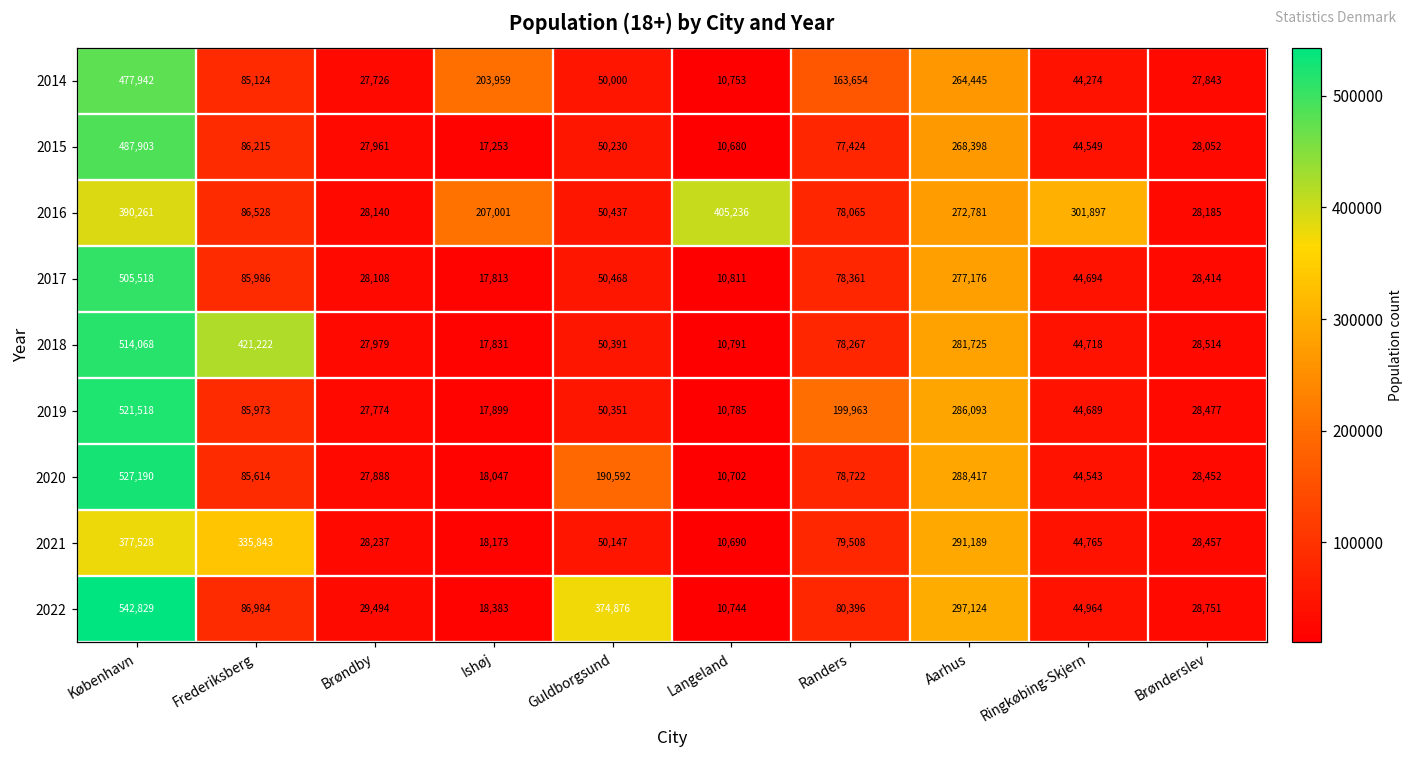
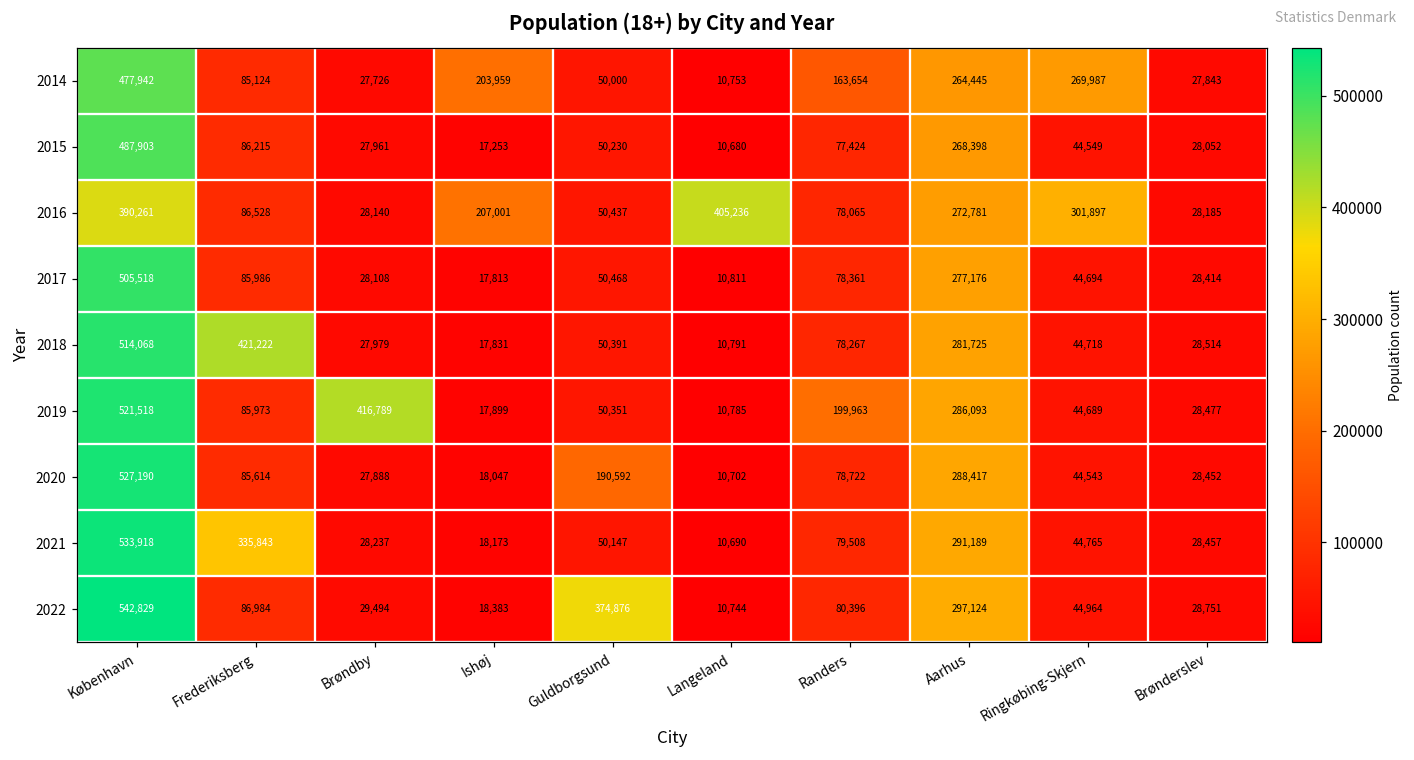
  {
    "2014": {
      "København": "477,942",
      "Frederiksberg": "85,124",
      "Brøndby": "27,726",
      "Ishøj": "203,959",
      "Guldborgsund": "50,000",
      "Langeland": "10,753",
      "Randers": "163,654",
      "Aarhus": "264,445",
-     "Ringkøbing-Skjern": "44,274",
+     "Ringkøbing-Skjern": "269,987",
      "Brønderslev": "27,843"
    },
    "2015": {
      "København": "487,903",
      "Frederiksberg": "86,215",
      "Brøndby": "27,961",
      "Ishøj": "17,253",
      "Guldborgsund": "50,230",
      "Langeland": "10,680",
      "Randers": "77,424",
      "Aarhus": "268,398",
      "Ringkøbing-Skjern": "44,549",
      "Brønderslev": "28,052"
    },
    "2016": {
      "København": "390,261",
      "Frederiksberg": "86,528",
      "Brøndby": "28,140",
      "Ishøj": "207,001",
      "Guldborgsund": "50,437",
      "Langeland": "405,236",
      "Randers": "78,065",
      "Aarhus": "272,781",
      "Ringkøbing-Skjern": "301,897",
      "Brønderslev": "28,185"
    },
    "2017": {
      "København": "505,518",
      "Frederiksberg": "85,986",
      "Brøndby": "28,108",
      "Ishøj": "17,813",
      "Guldborgsund": "50,468",
      "Langeland": "10,811",
      "Randers": "78,361",
      "Aarhus": "277,176",
      "Ringkøbing-Skjern": "44,694",
      "Brønderslev": "28,414"
    },
    "2018": {
      "København": "514,068",
      "Frederiksberg": "421,222",
      "Brøndby": "27,979",
      "Ishøj": "17,831",
      "Guldborgsund": "50,391",
      "Langeland": "10,791",
      "Randers": "78,267",
      "Aarhus": "281,725",
      "Ringkøbing-Skjern": "44,718",
      "Brønderslev": "28,514"
    },
    "2019": {
      "København": "521,518",
      "Frederiksberg": "85,973",
-     "Brøndby": "27,774",
+     "Brøndby": "416,789",
      "Ishøj": "17,899",
      "Guldborgsund": "50,351",
      "Langeland": "10,785",
      "Randers": "199,963",
      "Aarhus": "286,093",
      "Ringkøbing-Skjern": "44,689",
      "Brønderslev": "28,477"
    },
    "2020": {
      "København": "527,190",
      "Frederiksberg": "85,614",
      "Brøndby": "27,888",
      "Ishøj": "18,047",
      "Guldborgsund": "190,592",
      "Langeland": "10,702",
      "Randers": "78,722",
      "Aarhus": "288,417",
      "Ringkøbing-Skjern": "44,543",
      "Brønderslev": "28,452"
    },
    "2021": {
-     "København": "377,528",
+     "København": "533,918",
      "Frederiksberg": "335,843",
      "Brøndby": "28,237",
      "Ishøj": "18,173",
      "Guldborgsund": "50,147",
      "Langeland": "10,690",
      "Randers": "79,508",
      "Aarhus": "291,189",
      "Ringkøbing-Skjern": "44,765",
      "Brønderslev": "28,457"
    },
    "2022": {
      "København": "542,829",
      "Frederiksberg": "86,984",
      "Brøndby": "29,494",
      "Ishøj": "18,383",
      "Guldborgsund": "374,876",
      "Langeland": "10,744",
      "Randers": "80,396",
      "Aarhus": "297,124",
      "Ringkøbing-Skjern": "44,964",
      "Brønderslev": "28,751"
    }
  }
